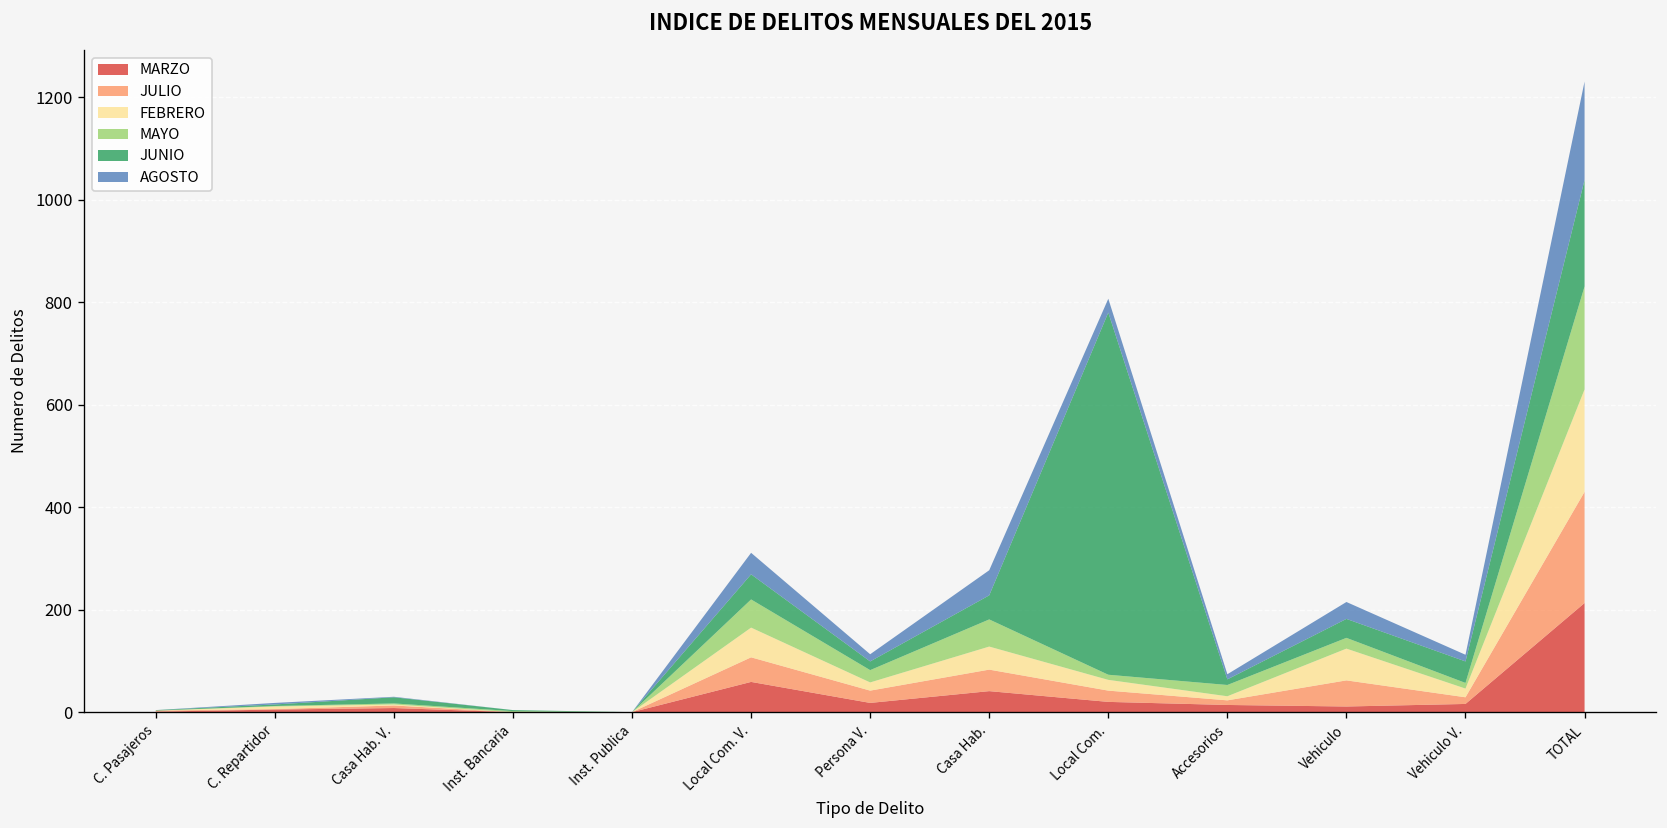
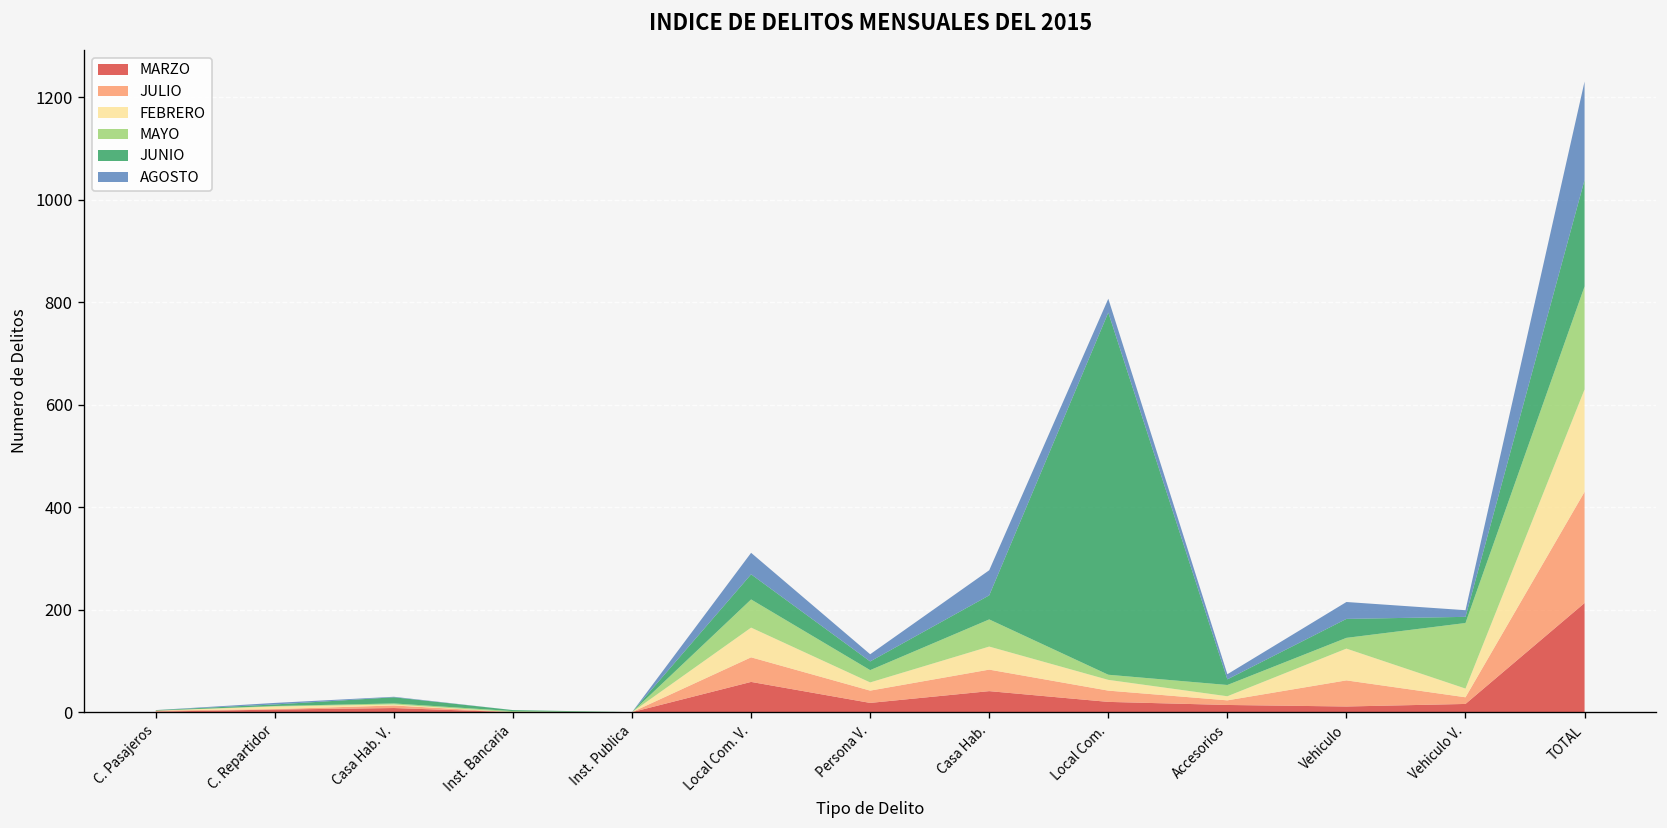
  {
    "MARZO": {
      "Local Com. V.": 60,
      "Persona V.": 20,
      "Casa Hab.": 40,
      "Local Com.": 20,
      "Accesorios": 10,
      "Vehiculo": 10,
      "Vehiculo V.": 20,
      "TOTAL": 210
    },
    "JULIO": {
      "Local Com. V.": 50,
      "Persona V.": 20,
      "Casa Hab.": 40,
      "Local Com.": 20,
      "Accesorios": 10,
      "Vehiculo": 50,
      "Vehiculo V.": 10,
      "TOTAL": 220
    },
    "FEBRERO": {
      "Local Com. V.": 60,
      "Persona V.": 20,
      "Casa Hab.": 50,
      "Local Com.": 20,
      "Accesorios": 10,
      "Vehiculo": 60,
      "Vehiculo V.": 20,
      "TOTAL": 200
    },
    "MAYO": {
      "Local Com. V.": 60,
      "Persona V.": 20,
      "Casa Hab.": 50,
      "Local Com.": 10,
      "Accesorios": 20,
      "Vehiculo": 20,
-     "Vehiculo V.": 10,
+     "Vehiculo V.": 130,
      "TOTAL": 200
    },
    "JUNIO": {
      "Local Com. V.": 50,
      "Persona V.": 20,
      "Casa Hab.": 50,
      "Local Com.": 710,
      "Accesorios": 10,
      "Vehiculo": 40,
-     "Vehiculo V.": 40,
+     "Vehiculo V.": 10,
      "TOTAL": 210
    },
    "AGOSTO": {
      "Local Com. V.": 40,
      "Persona V.": 10,
      "Casa Hab.": 50,
      "Local Com.": 30,
      "Accesorios": 10,
      "Vehiculo": 30,
      "Vehiculo V.": 10,
      "TOTAL": 190
    }
  }
